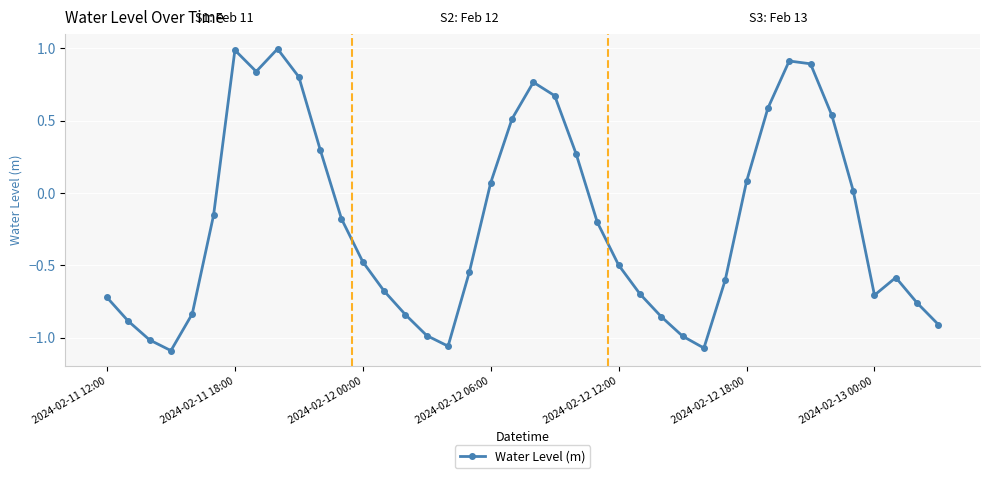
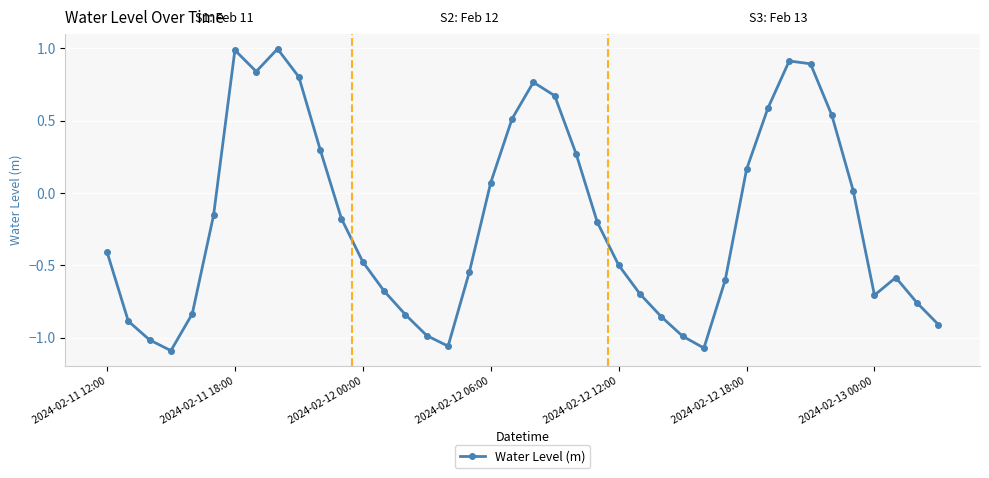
  {
-   "2024-02-11 12:00": -0.72,
+   "2024-02-11 12:00": -0.41,
    "2024-02-11 18:00": 0.99,
    "2024-02-12 00:00": -0.48,
    "2024-02-12 06:00": 0.07,
    "2024-02-12 12:00": -0.50,
-   "2024-02-12 18:00": 0.08,
+   "2024-02-12 18:00": 0.16,
    "2024-02-13 00:00": -0.71
  }
